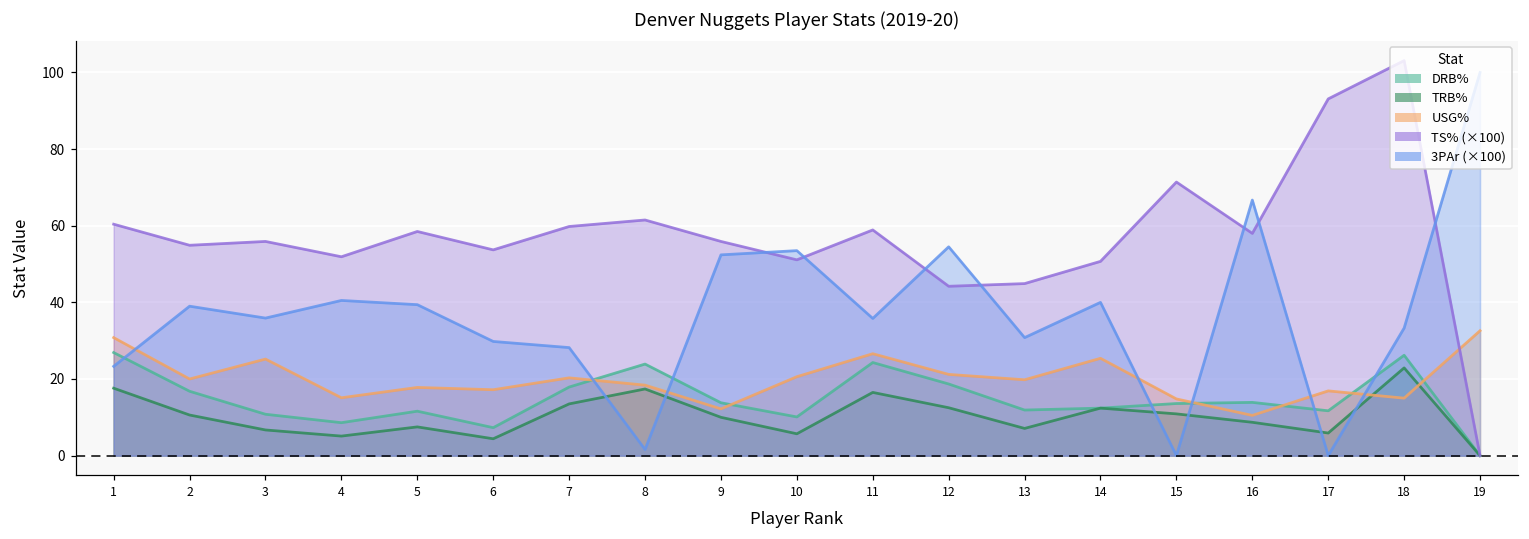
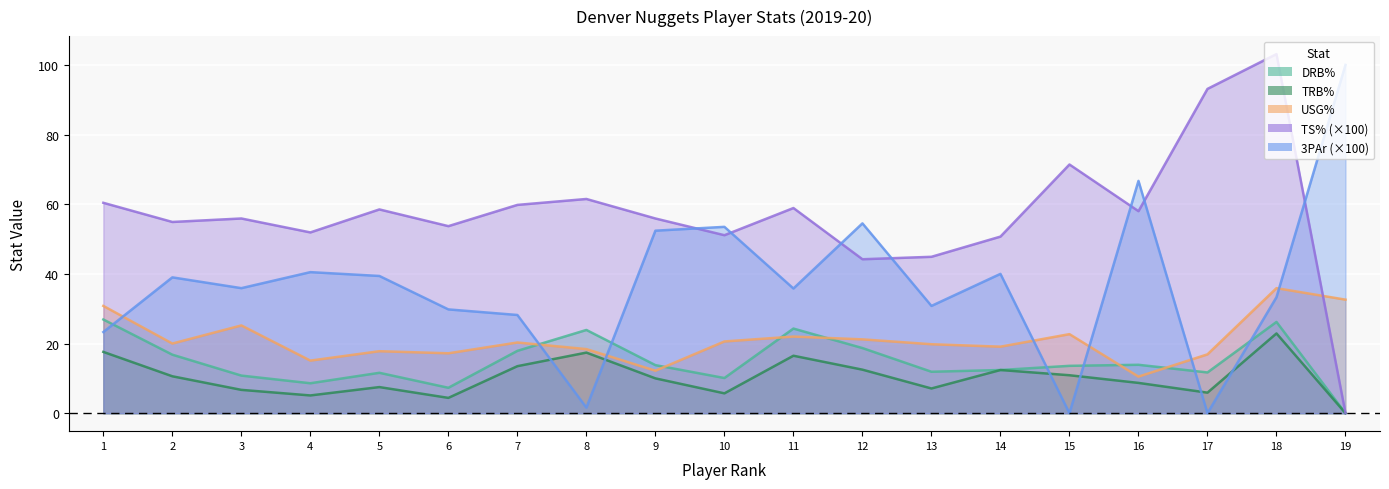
  {
    "USG%": {
      "1": 31,
      "2": 20,
      "3": 25,
      "4": 15,
      "5": 18,
      "6": 17,
      "7": 20,
      "8": 18,
      "9": 12,
      "10": 21,
-     "11": 27,
+     "11": 22,
      "12": 21,
      "13": 20,
-     "14": 25,
-     "15": 15,
+     "14": 19,
+     "15": 23,
      "16": 11,
      "17": 17,
-     "18": 15,
+     "18": 36,
      "19": 33
    }
  }
